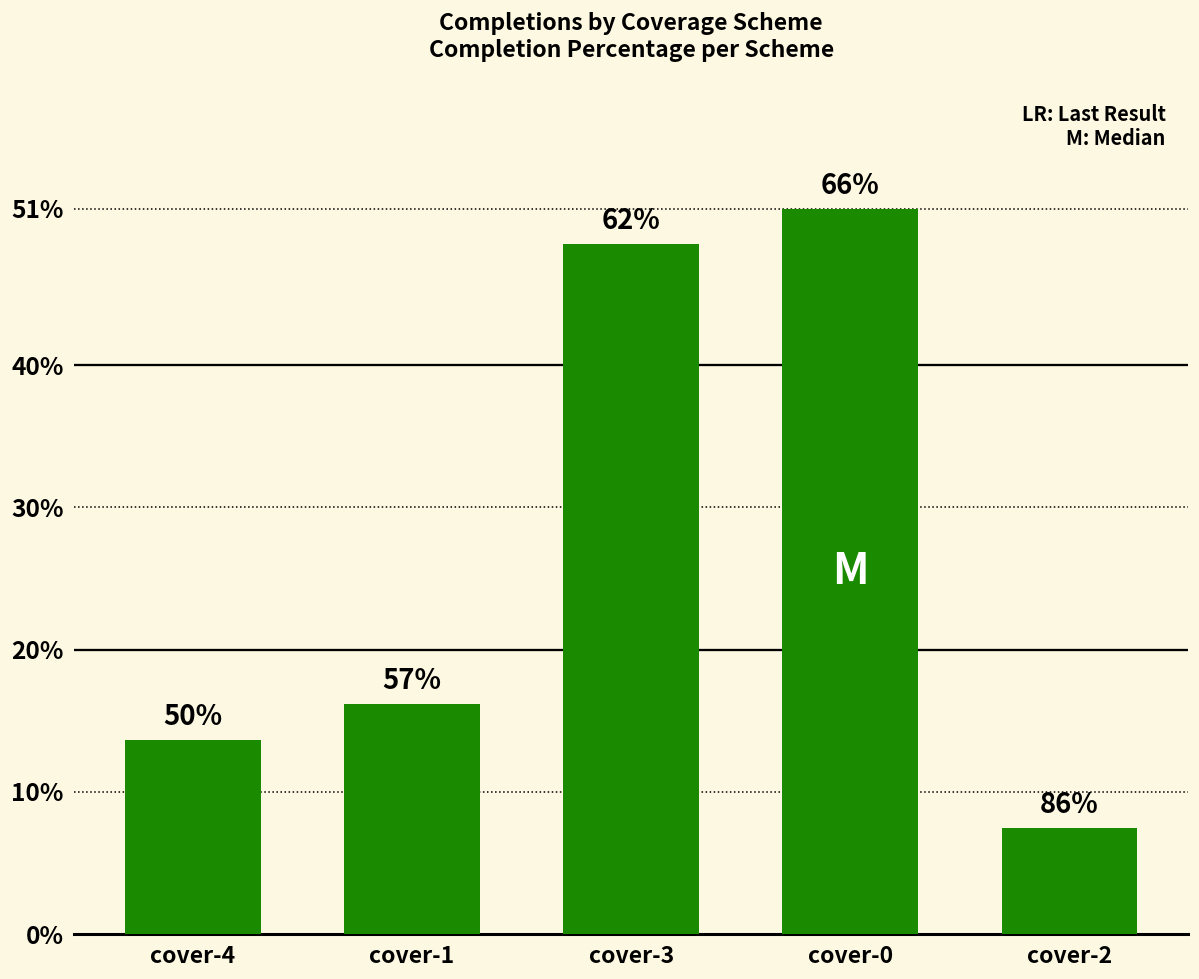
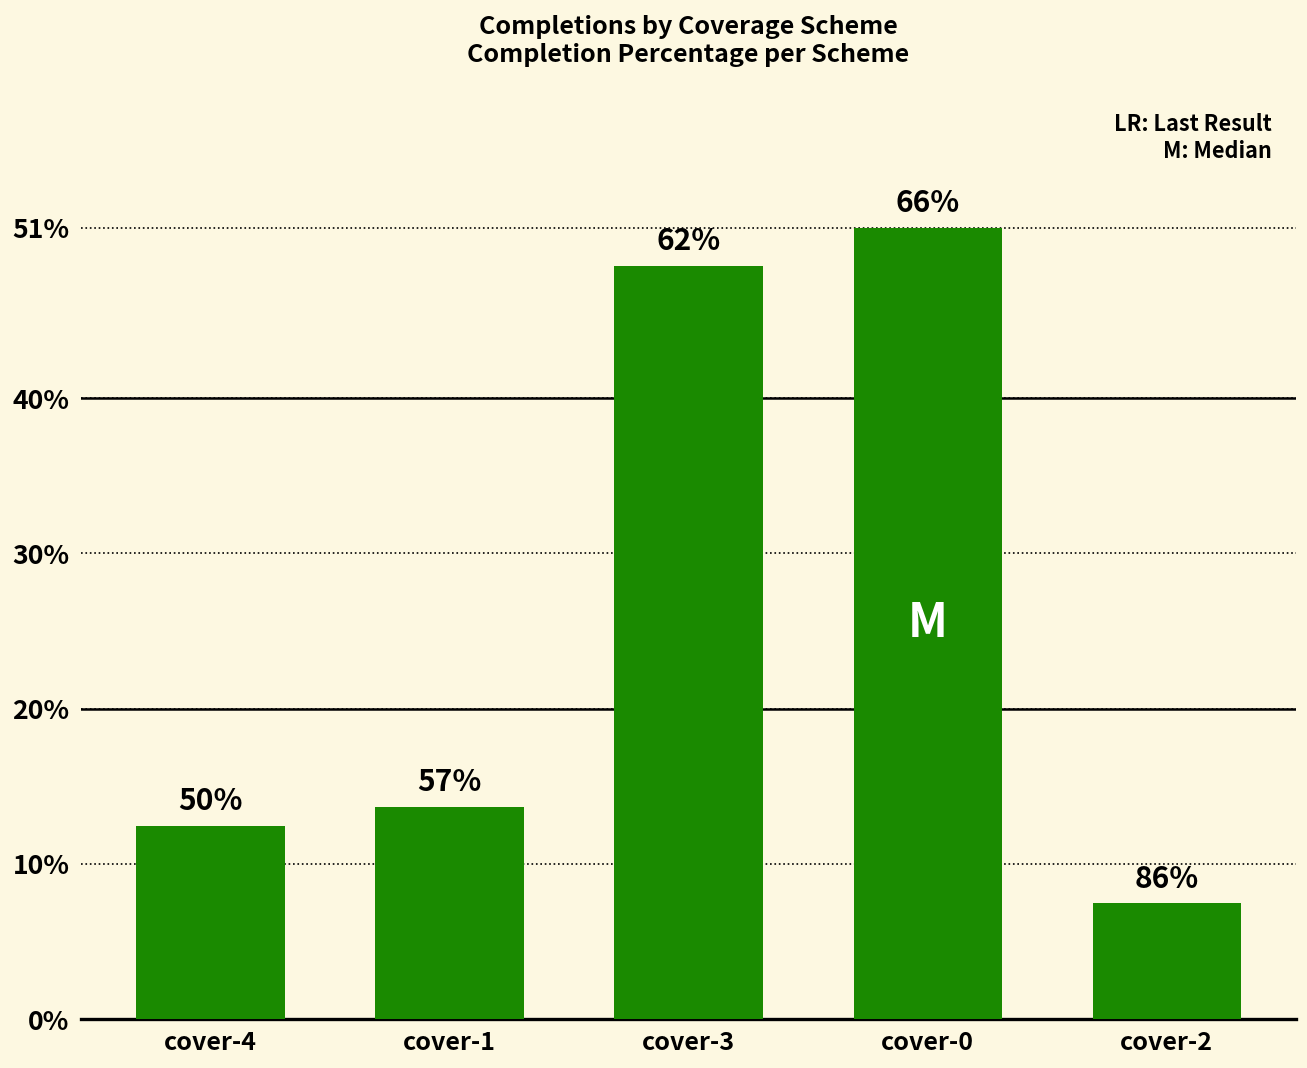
  {
-   "cover-4": "13.7%",
-   "cover-1": "16.2%"
+   "cover-4": "12.4%",
+   "cover-1": "13.7%"
  }
